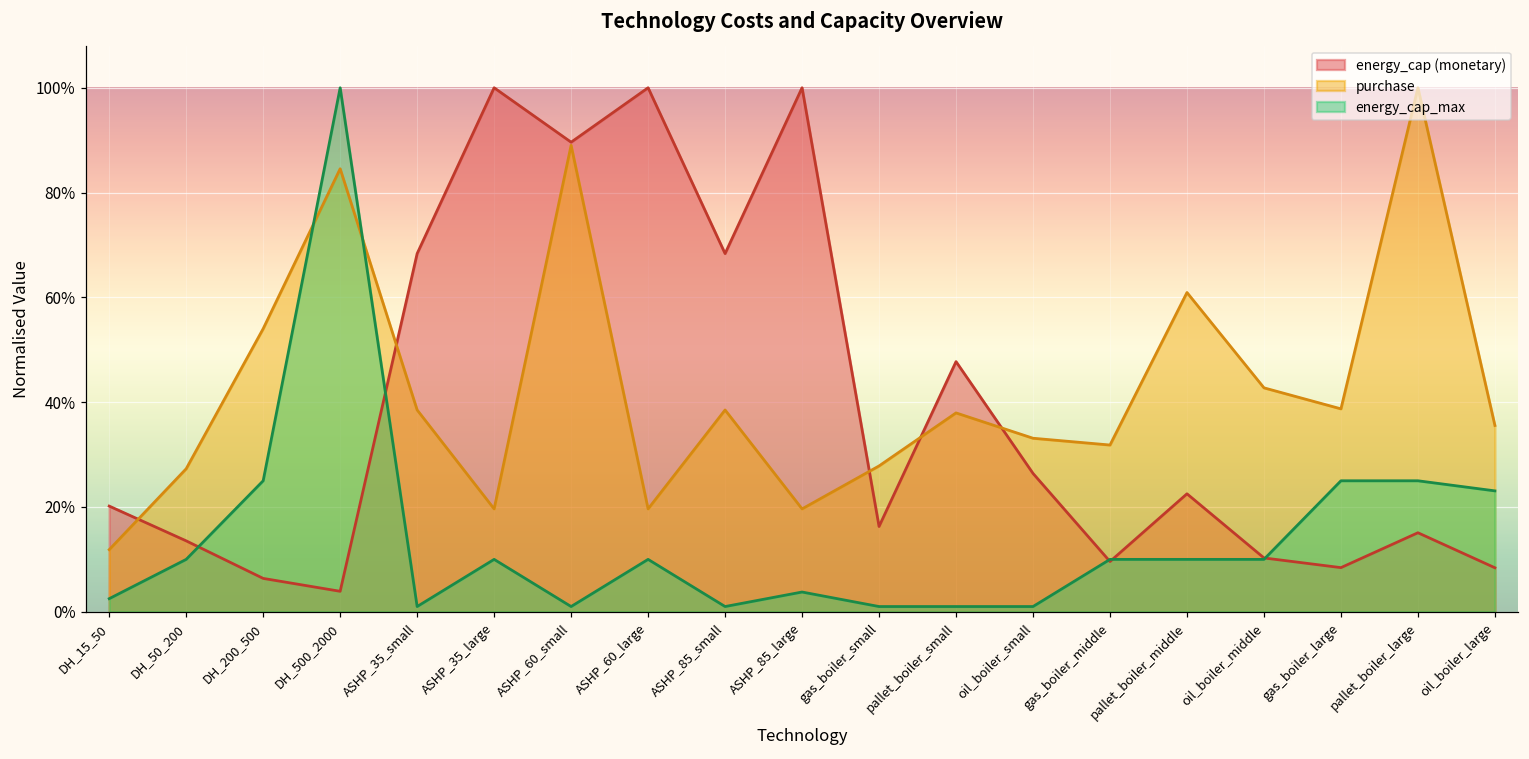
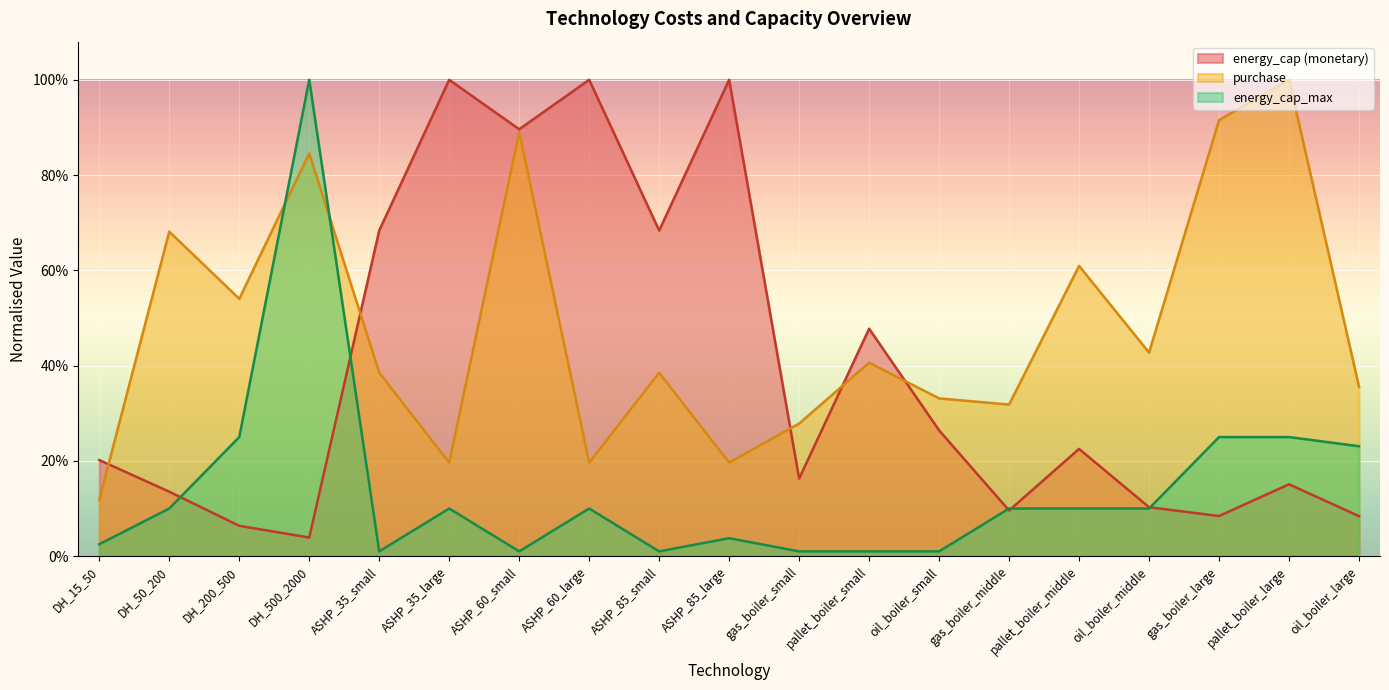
  {
    "energy_cap (monetary)": {
      "DH_15_50": "20%",
      "DH_50_200": "14%",
      "DH_200_500": "6%",
      "DH_500_2000": "4%",
      "ASHP_35_small": "68%",
      "ASHP_35_large": "100%",
      "ASHP_60_small": "90%",
      "ASHP_60_large": "100%",
      "ASHP_85_small": "68%",
      "ASHP_85_large": "100%",
      "gas_boiler_small": "16%",
      "pallet_boiler_small": "48%",
      "oil_boiler_small": "26%",
      "pallet_boiler_middle": "23%",
      "gas_boiler_large": "8%",
      "pallet_boiler_large": "15%",
      "oil_boiler_large": "8%"
    },
    "purchase": {
      "DH_15_50": "12%",
-     "DH_50_200": "27%",
+     "DH_50_200": "68%",
      "DH_200_500": "54%",
      "DH_500_2000": "85%",
      "ASHP_35_small": "39%",
      "ASHP_35_large": "20%",
      "ASHP_60_small": "89%",
      "ASHP_60_large": "20%",
      "ASHP_85_small": "39%",
      "ASHP_85_large": "20%",
      "gas_boiler_small": "28%",
-     "pallet_boiler_small": "38%",
+     "pallet_boiler_small": "41%",
      "oil_boiler_small": "33%",
      "gas_boiler_middle": "32%",
      "pallet_boiler_middle": "61%",
      "oil_boiler_middle": "43%",
-     "gas_boiler_large": "39%",
+     "gas_boiler_large": "92%",
      "oil_boiler_large": "36%"
    },
    "energy_cap_max": {
      "DH_15_50": "3%",
      "DH_50_200": "10%",
      "DH_200_500": "25%",
      "DH_500_2000": "100%",
      "ASHP_35_small": "1%",
      "ASHP_35_large": "10%",
      "ASHP_60_small": "1%",
      "ASHP_60_large": "10%",
      "ASHP_85_small": "1%",
      "ASHP_85_large": "4%",
      "gas_boiler_small": "1%",
      "pallet_boiler_small": "1%",
      "oil_boiler_small": "1%",
      "pallet_boiler_middle": "10%",
      "gas_boiler_large": "25%",
      "pallet_boiler_large": "25%",
      "oil_boiler_large": "23%"
    }
  }
